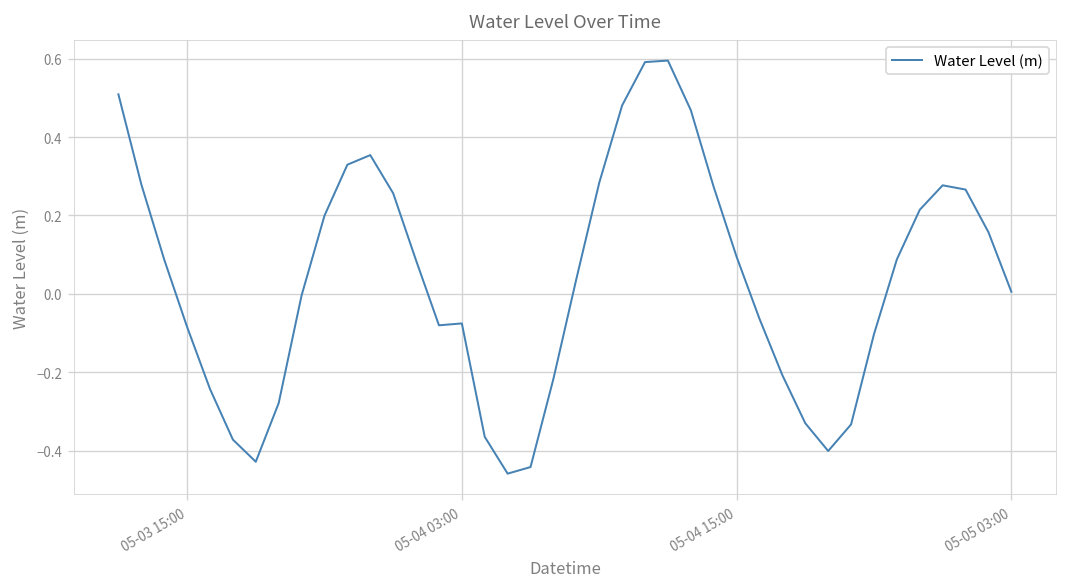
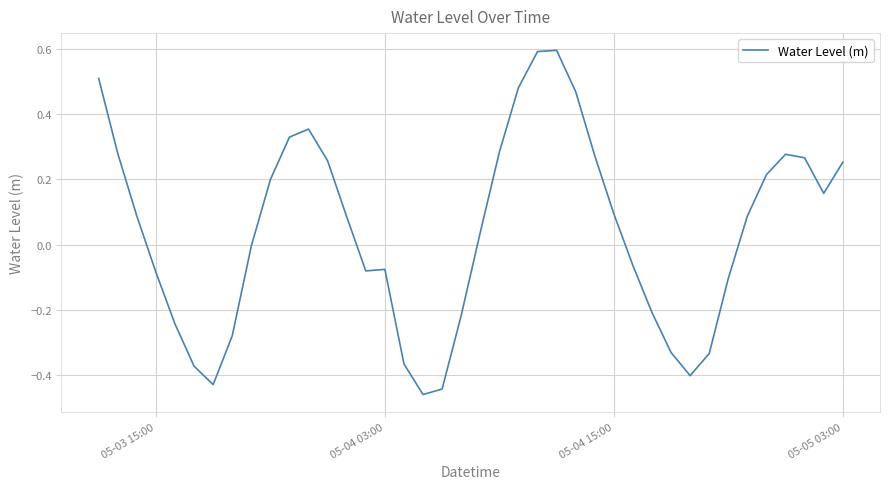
  {
    "05-03 15:00": -0.08,
    "05-04 03:00": -0.08,
    "05-04 15:00": 0.09,
-   "05-05 03:00": 0.01
+   "05-05 03:00": 0.25
  }
